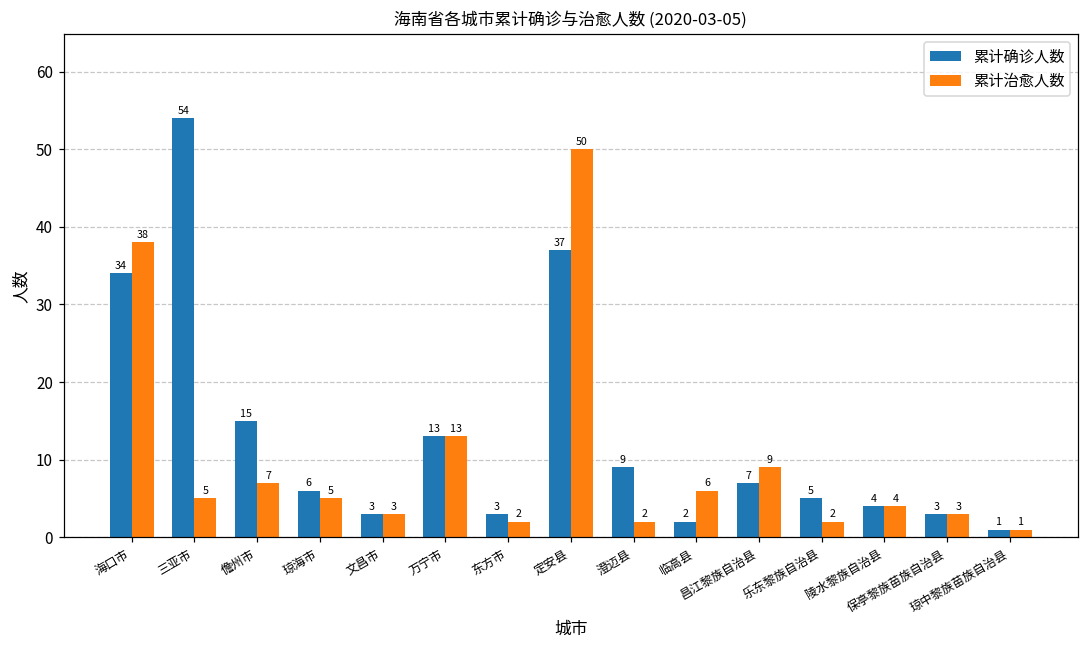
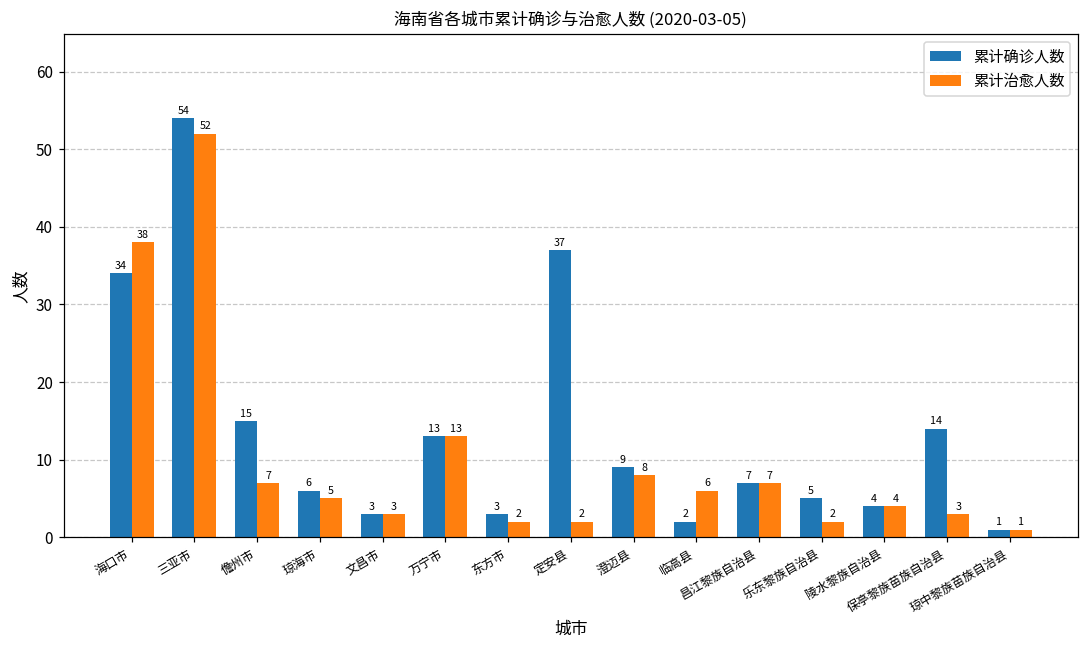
  {
    "累计确诊人数": {
      "海口市": 34,
      "三亚市": 54,
      "儋州市": 15,
      "琼海市": 6,
      "文昌市": 3,
      "万宁市": 13,
      "东方市": 3,
      "定安县": 37,
      "澄迈县": 9,
      "临高县": 2,
      "昌江黎族自治县": 7,
      "乐东黎族自治县": 5,
      "陵水黎族自治县": 4,
-     "保亭黎族苗族自治县": 3,
+     "保亭黎族苗族自治县": 14,
      "琼中黎族苗族自治县": 1
    },
    "累计治愈人数": {
      "海口市": 38,
-     "三亚市": 5,
+     "三亚市": 52,
      "儋州市": 7,
      "琼海市": 5,
      "文昌市": 3,
      "万宁市": 13,
      "东方市": 2,
-     "定安县": 50,
-     "澄迈县": 2,
+     "定安县": 2,
+     "澄迈县": 8,
      "临高县": 6,
-     "昌江黎族自治县": 9,
+     "昌江黎族自治县": 7,
      "乐东黎族自治县": 2,
      "陵水黎族自治县": 4,
      "保亭黎族苗族自治县": 3,
      "琼中黎族苗族自治县": 1
    }
  }
